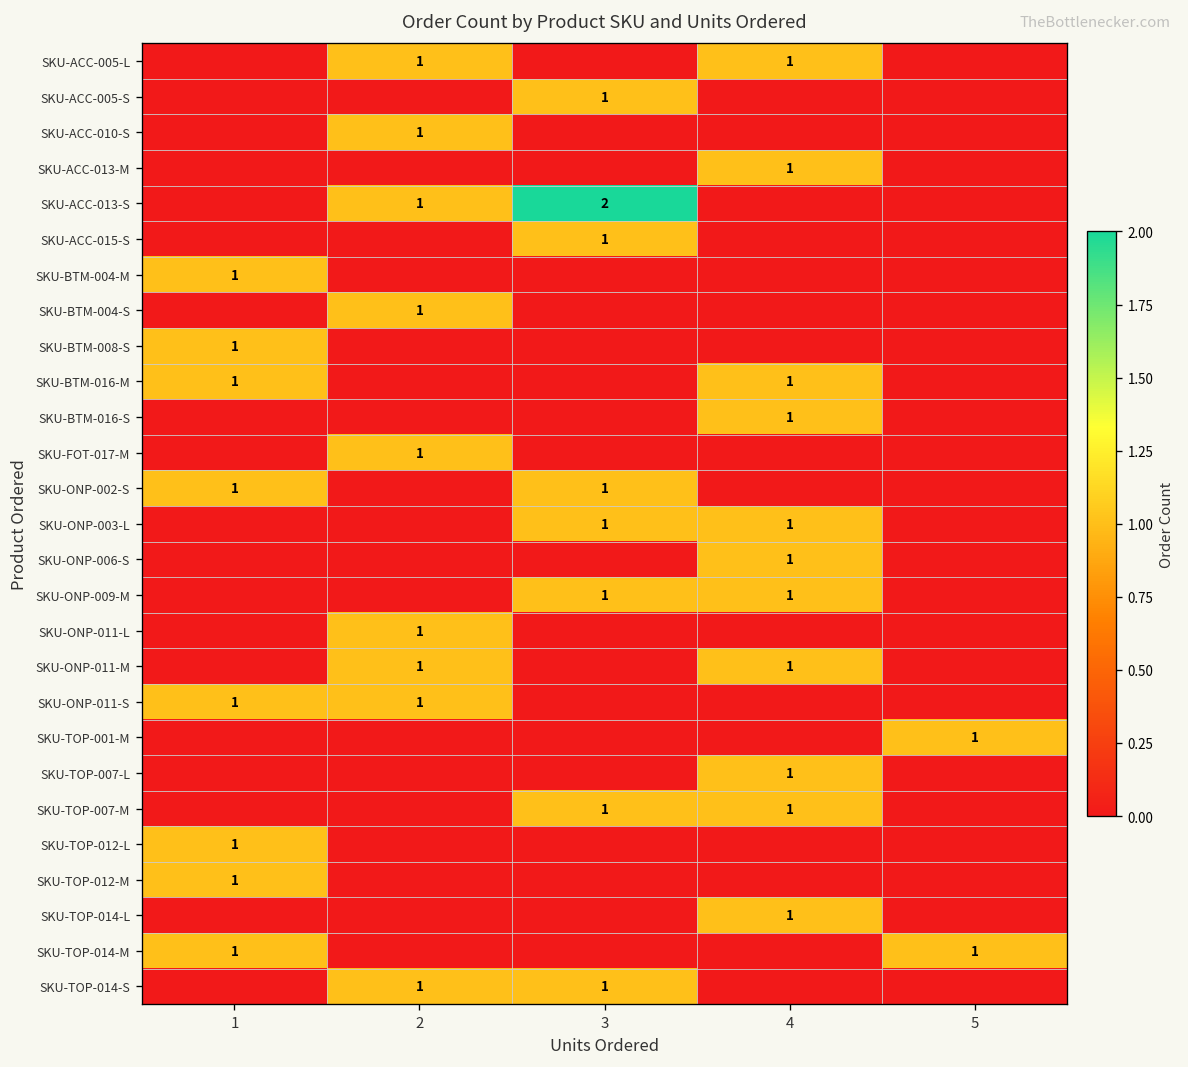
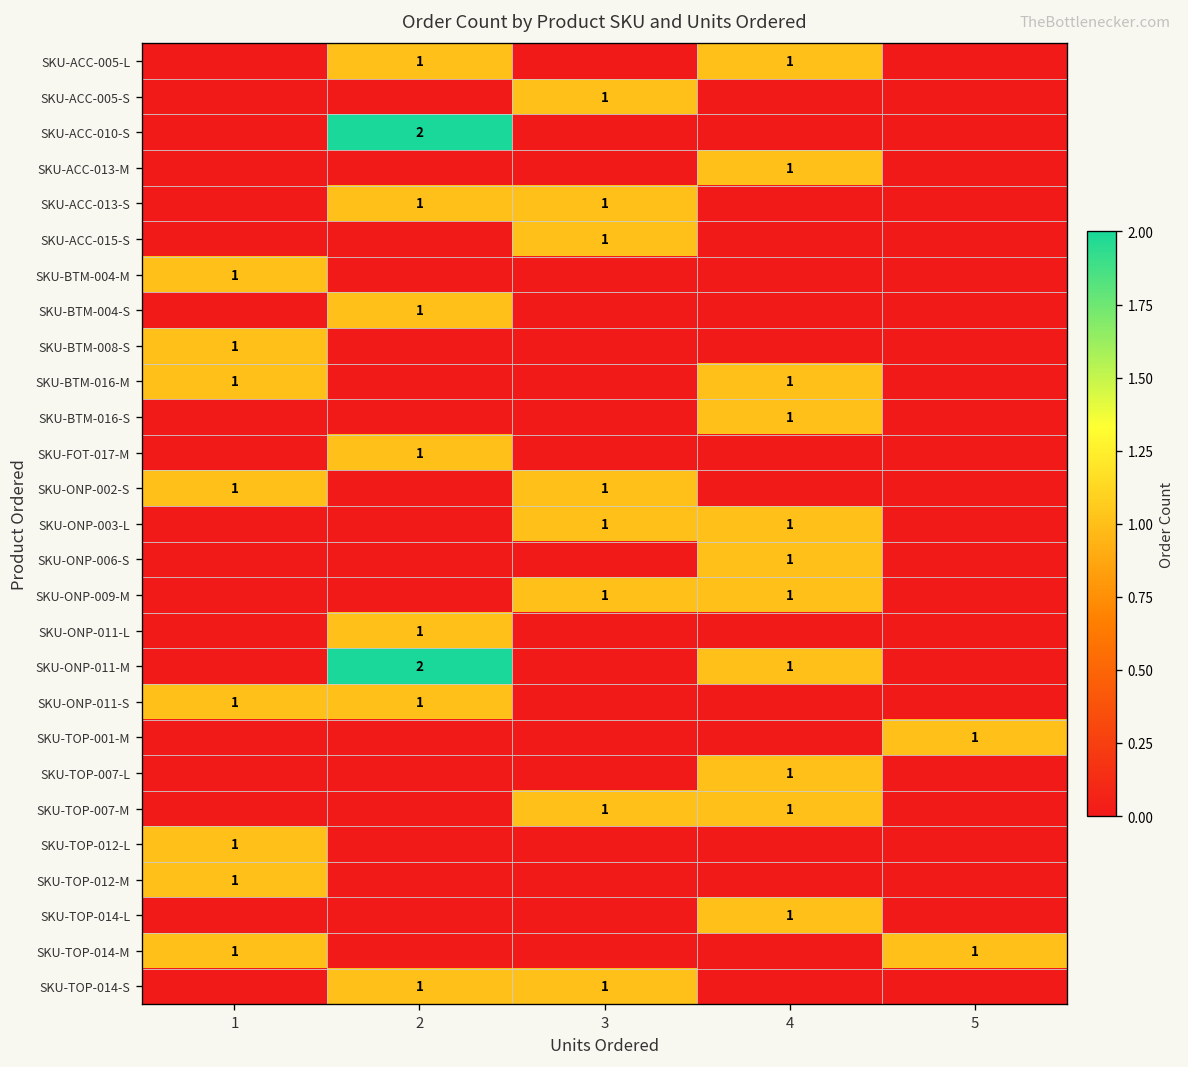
  {
    "SKU-ACC-005-L": {
      "2": 1,
      "4": 1
    },
    "SKU-ACC-005-S": {
      "3": 1
    },
    "SKU-ACC-010-S": {
-     "2": 1
+     "2": 2
    },
    "SKU-ACC-013-M": {
      "4": 1
    },
    "SKU-ACC-013-S": {
      "2": 1,
-     "3": 2
+     "3": 1
    },
    "SKU-ACC-015-S": {
      "3": 1
    },
    "SKU-BTM-004-M": {
      "1": 1
    },
    "SKU-BTM-004-S": {
      "2": 1
    },
    "SKU-BTM-008-S": {
      "1": 1
    },
    "SKU-BTM-016-M": {
      "1": 1,
      "4": 1
    },
    "SKU-BTM-016-S": {
      "4": 1
    },
    "SKU-FOT-017-M": {
      "2": 1
    },
    "SKU-ONP-002-S": {
      "1": 1,
      "3": 1
    },
    "SKU-ONP-003-L": {
      "3": 1,
      "4": 1
    },
    "SKU-ONP-006-S": {
      "4": 1
    },
    "SKU-ONP-009-M": {
      "3": 1,
      "4": 1
    },
    "SKU-ONP-011-L": {
      "2": 1
    },
    "SKU-ONP-011-M": {
-     "2": 1,
+     "2": 2,
      "4": 1
    },
    "SKU-ONP-011-S": {
      "1": 1,
      "2": 1
    },
    "SKU-TOP-001-M": {
      "5": 1
    },
    "SKU-TOP-007-L": {
      "4": 1
    },
    "SKU-TOP-007-M": {
      "3": 1,
      "4": 1
    },
    "SKU-TOP-012-L": {
      "1": 1
    },
    "SKU-TOP-012-M": {
      "1": 1
    },
    "SKU-TOP-014-L": {
      "4": 1
    },
    "SKU-TOP-014-M": {
      "1": 1,
      "5": 1
    },
    "SKU-TOP-014-S": {
      "2": 1,
      "3": 1
    }
  }
